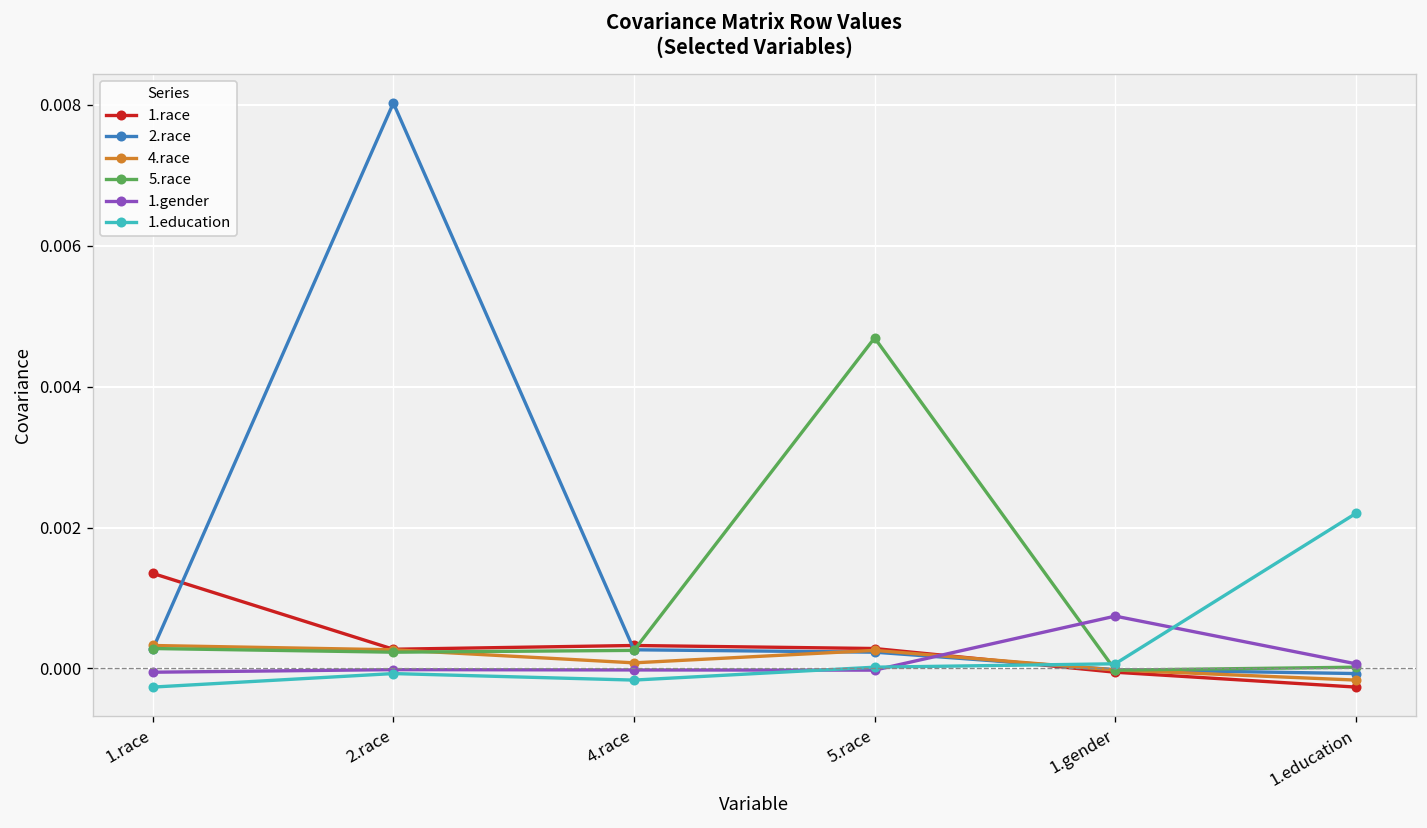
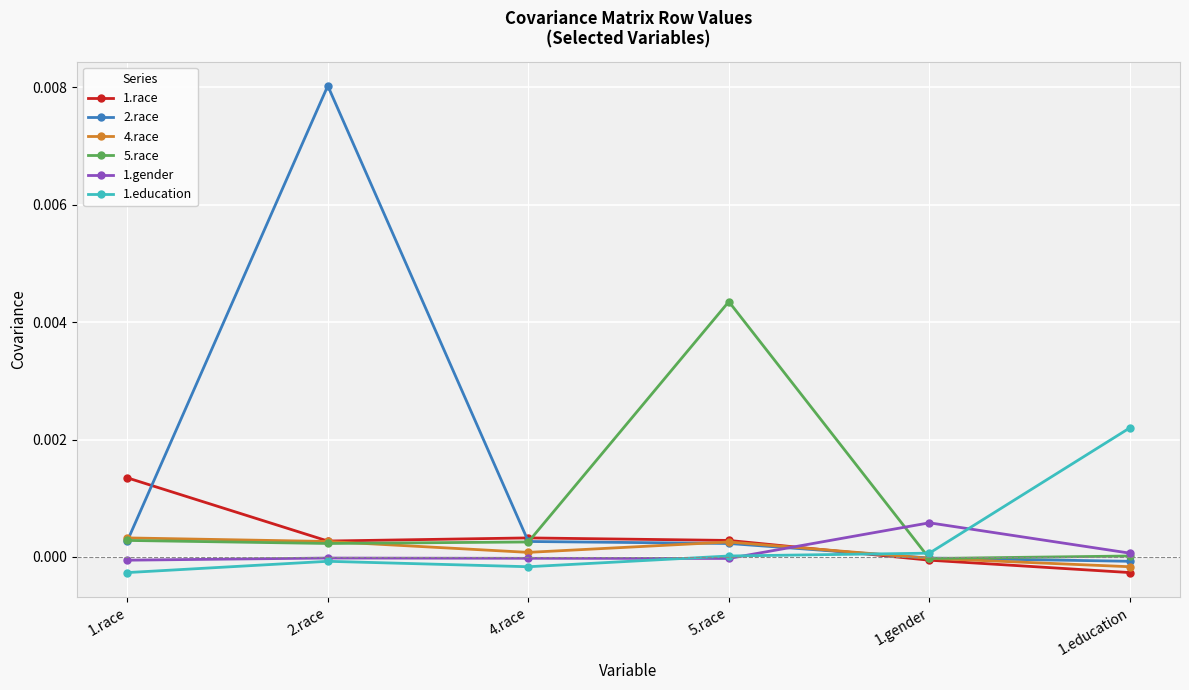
  {
    "1.race": {
      "1.race": 0.0013,
      "4.race": 0.0003,
      "1.education": -0.0003
    },
    "2.race": {
      "2.race": 0.0080,
      "1.education": -0.0001
    },
    "4.race": {
      "4.race": 0.0001,
      "1.education": -0.0002
    },
    "5.race": {
-     "5.race": 0.0047,
+     "5.race": 0.0044,
      "1.education": 0.0000
    },
    "1.gender": {
      "1.race": -0.0001,
      "2.race": 0.0000,
      "4.race": 0.0000,
-     "1.gender": 0.0007,
+     "1.gender": 0.0006,
      "1.education": 0.0001
    },
    "1.education": {
      "1.race": -0.0003,
      "2.race": -0.0001,
      "4.race": -0.0002,
      "1.gender": 0.0001,
      "1.education": 0.0022
    }
  }
